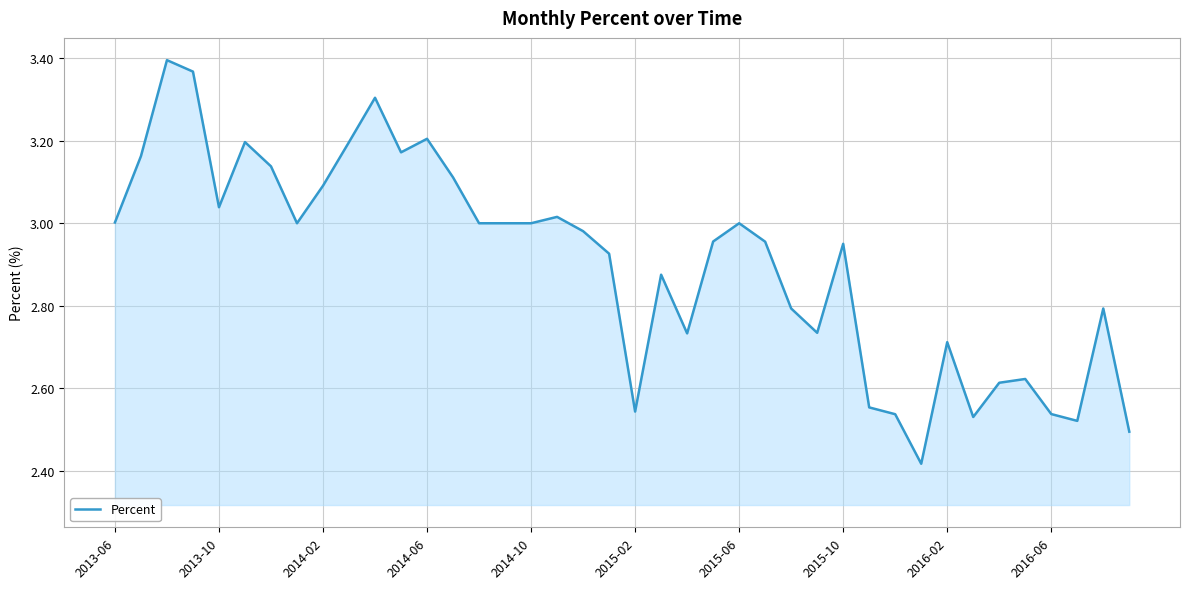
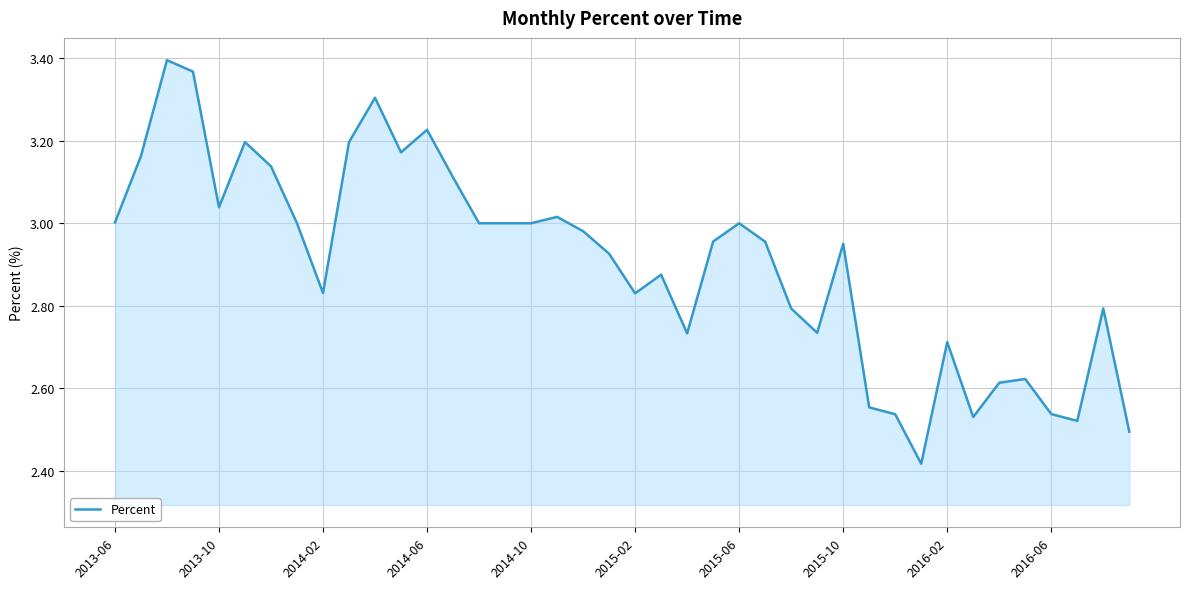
  {
    "2013-06": 3.00,
    "2013-10": 3.04,
-   "2014-02": 3.09,
-   "2014-06": 3.20,
+   "2014-02": 2.83,
+   "2014-06": 3.23,
    "2014-10": 3.00,
-   "2015-02": 2.54,
+   "2015-02": 2.83,
    "2015-06": 3.00,
    "2015-10": 2.95,
    "2016-02": 2.71,
    "2016-06": 2.54
  }
